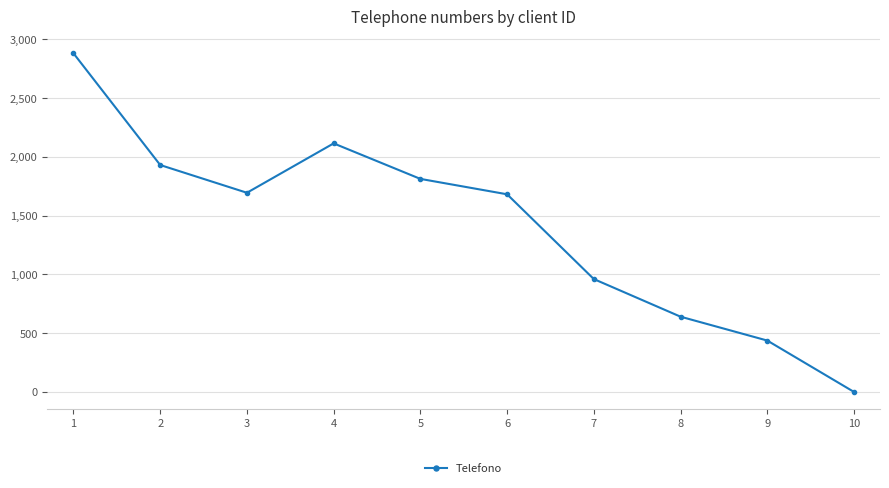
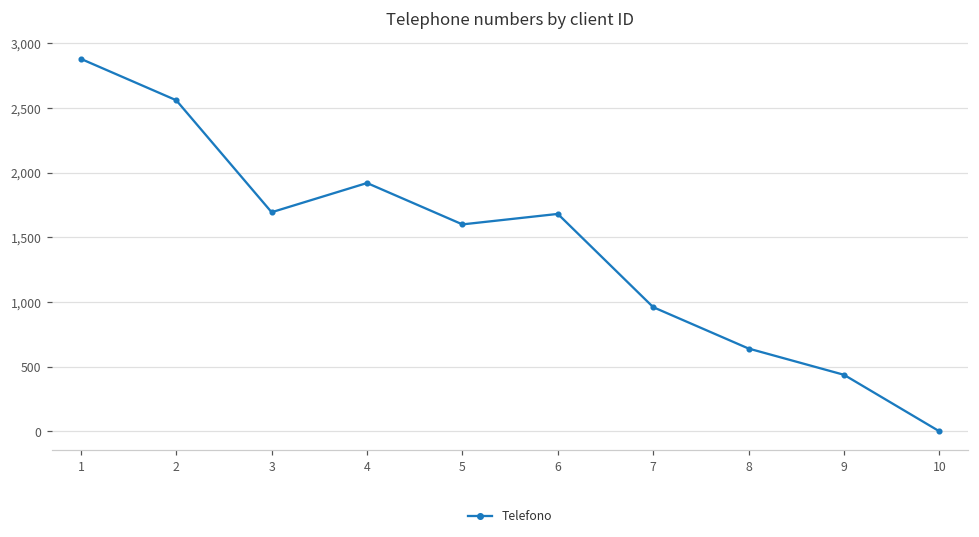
  {
    "1": "2,880",
-   "2": "1,930",
+   "2": "2,560",
    "3": "1,690",
-   "4": "2,110",
-   "5": "1,810",
+   "4": "1,920",
+   "5": "1,600",
    "6": "1,680",
    "7": "960",
    "8": "640",
    "9": "440",
    "10": "0"
  }
